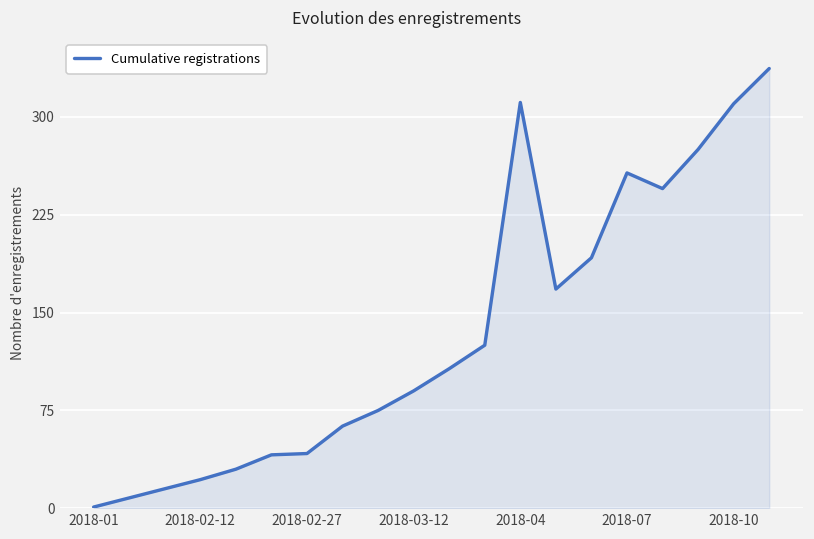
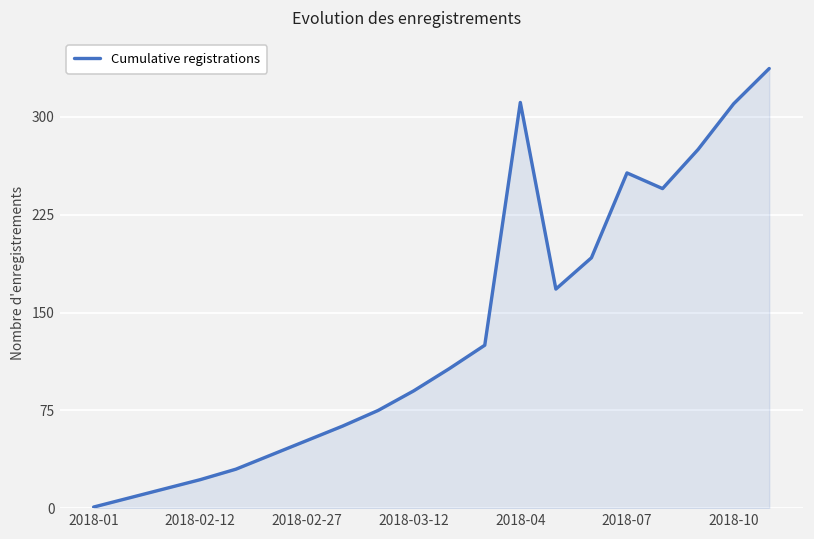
  {
    "2018-01": 1,
    "2018-02-12": 22,
-   "2018-02-27": 42,
+   "2018-02-27": 52,
    "2018-03-12": 90,
    "2018-04": 311,
    "2018-07": 257,
    "2018-10": 310
  }
